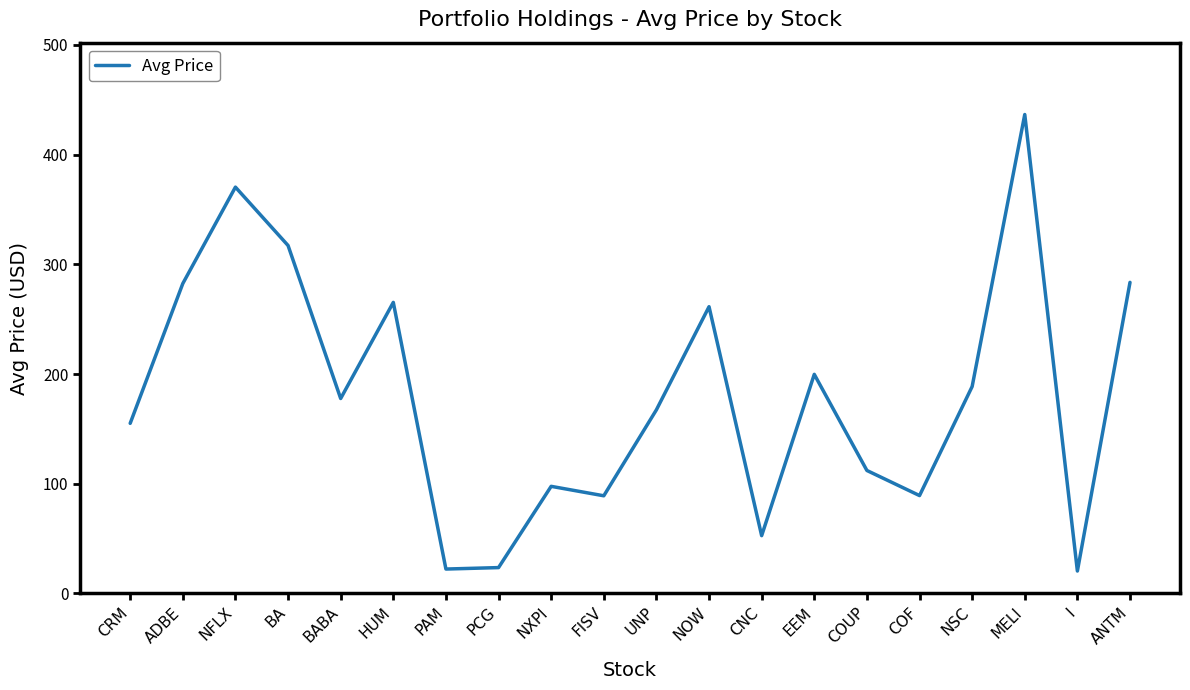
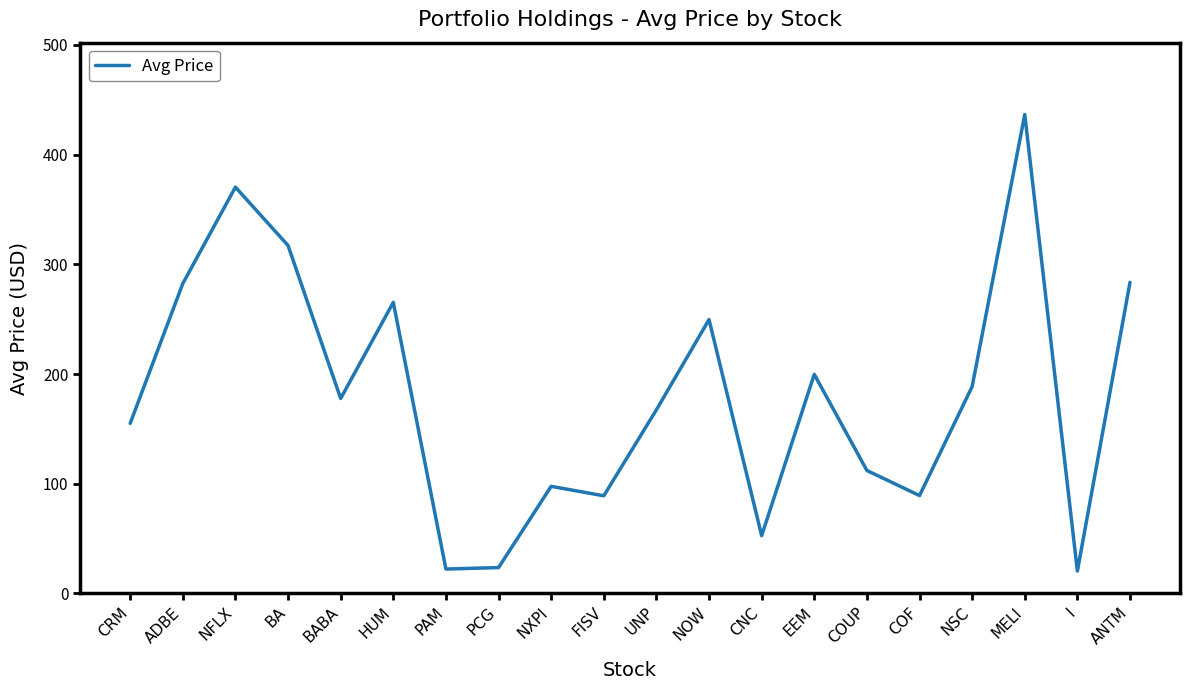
  {
    "CRM": 155,
    "ADBE": 282,
    "NFLX": 370,
    "BA": 317,
    "BABA": 178,
    "HUM": 265,
    "PAM": 22,
    "PCG": 24,
    "NXPI": 98,
    "FISV": 89,
    "UNP": 167,
-   "NOW": 261,
+   "NOW": 250,
    "CNC": 53,
    "EEM": 200,
    "COUP": 112,
    "COF": 89,
    "NSC": 189,
    "MELI": 437,
    "I": 20,
    "ANTM": 284
  }
